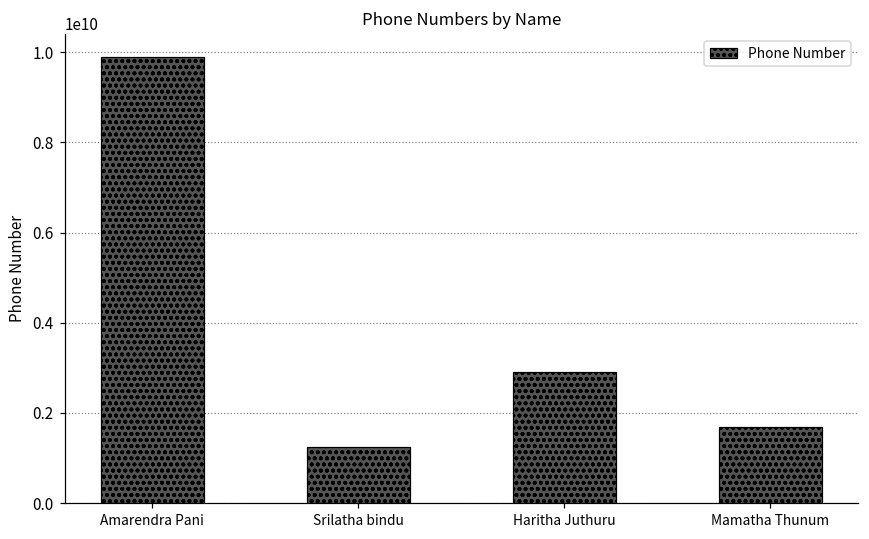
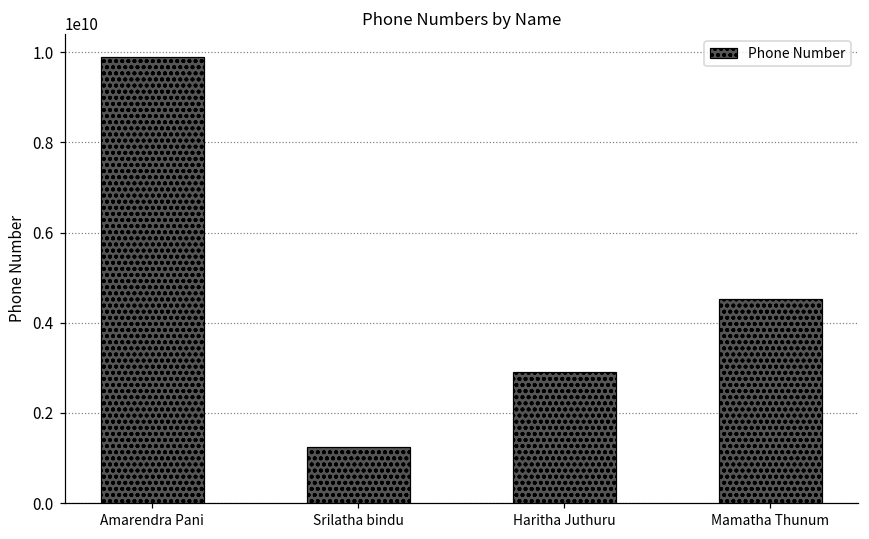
  {
    "Amarendra Pani": 9900000000,
    "Srilatha bindu": 1200000000,
    "Haritha Juthuru": 2900000000,
-   "Mamatha Thunum": 1700000000
+   "Mamatha Thunum": 4500000000
  }
